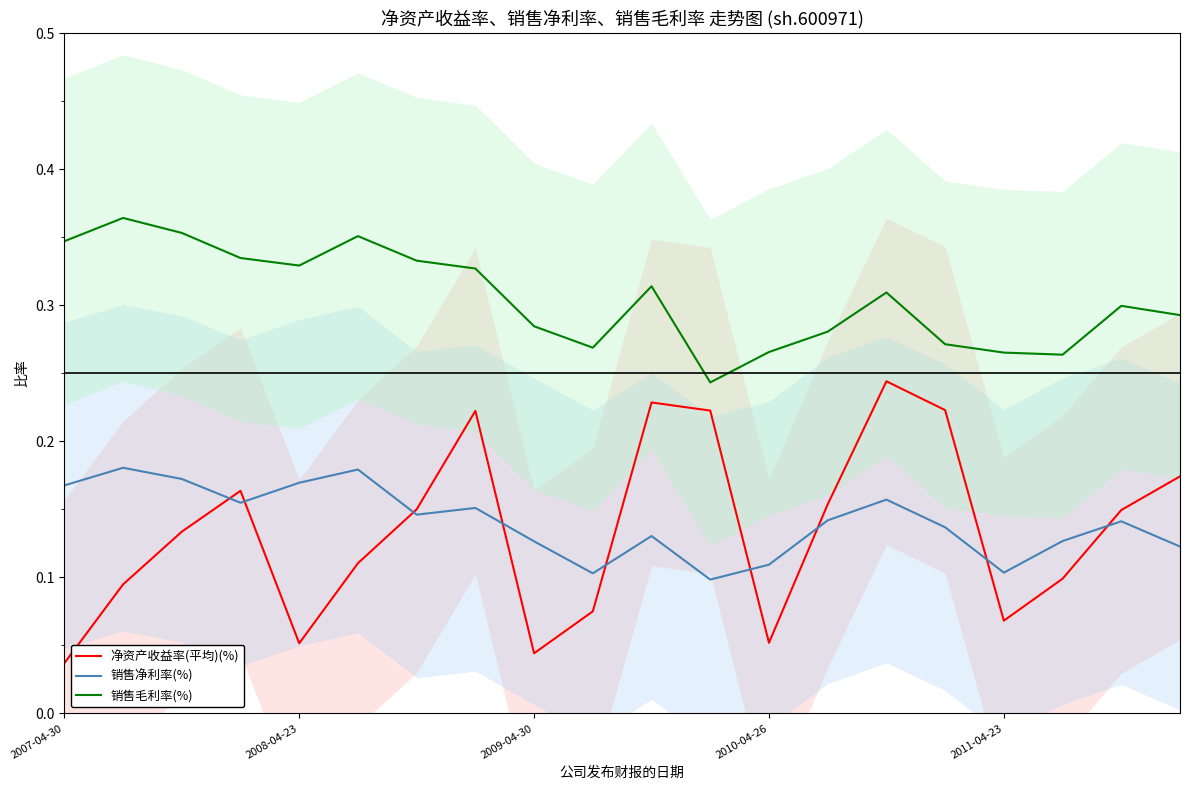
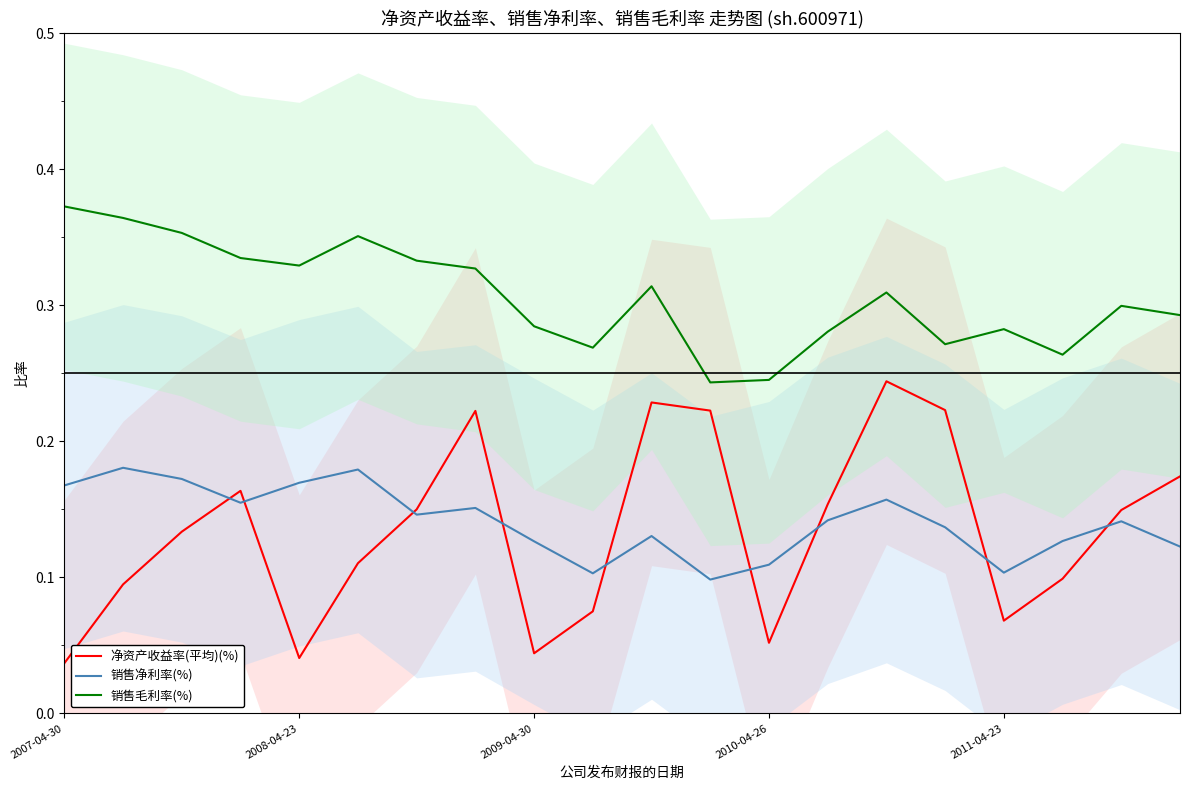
  {
    "净资产收益率(平均)(%)": {
      "2007-04-30": 0.037,
-     "2008-04-23": 0.052,
+     "2008-04-23": 0.041,
      "2009-04-30": 0.044,
      "2010-04-26": 0.052,
      "2011-04-23": 0.068
    },
    "销售净利率(%)": {
      "2007-04-30": 0.168,
      "2008-04-23": 0.170,
      "2009-04-30": 0.127,
      "2010-04-26": 0.109,
      "2011-04-23": 0.104
    },
    "销售毛利率(%)": {
-     "2007-04-30": 0.347,
+     "2007-04-30": 0.373,
      "2008-04-23": 0.329,
      "2009-04-30": 0.285,
-     "2010-04-26": 0.266,
-     "2011-04-23": 0.265
+     "2010-04-26": 0.245,
+     "2011-04-23": 0.283
    }
  }
